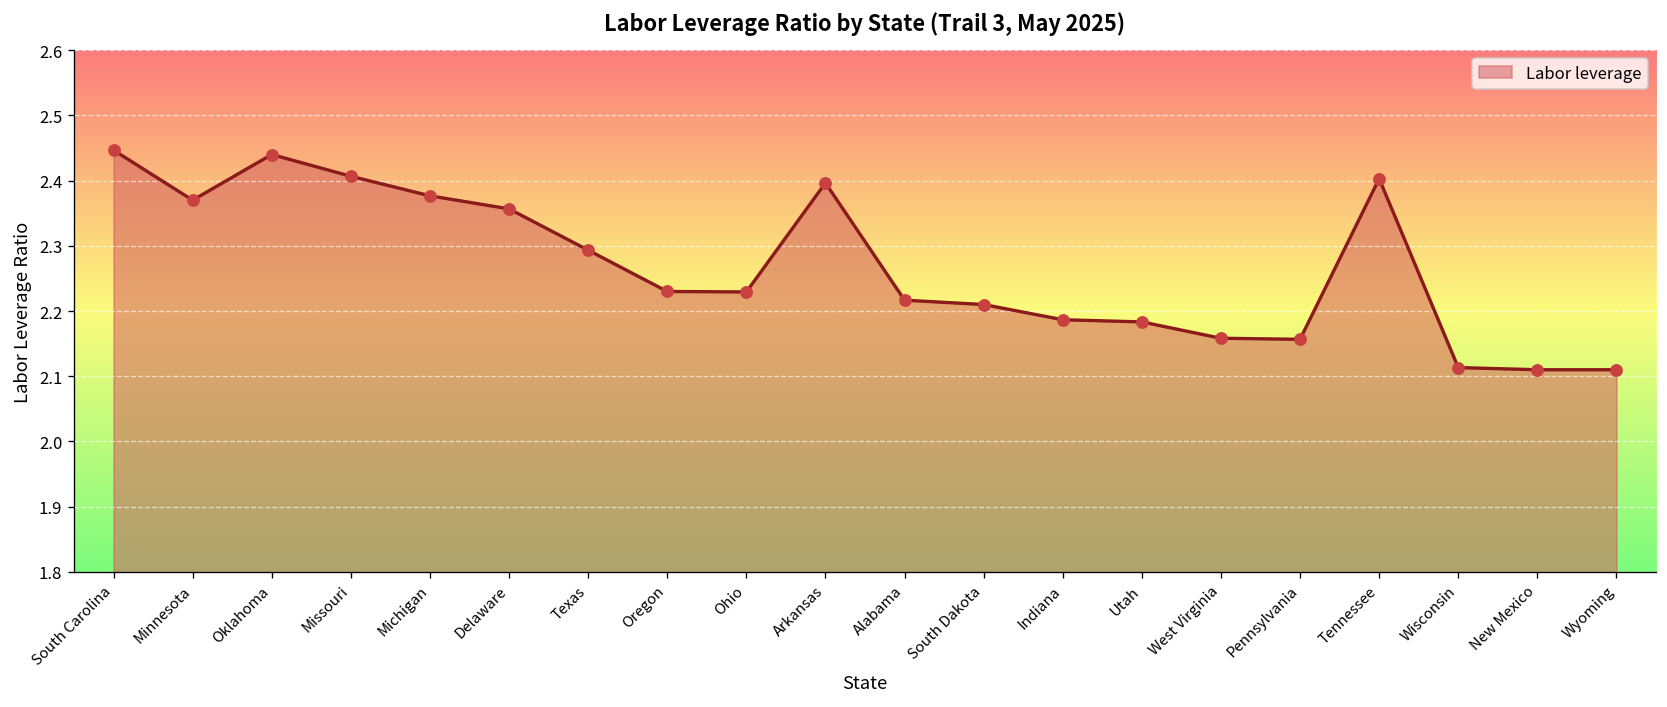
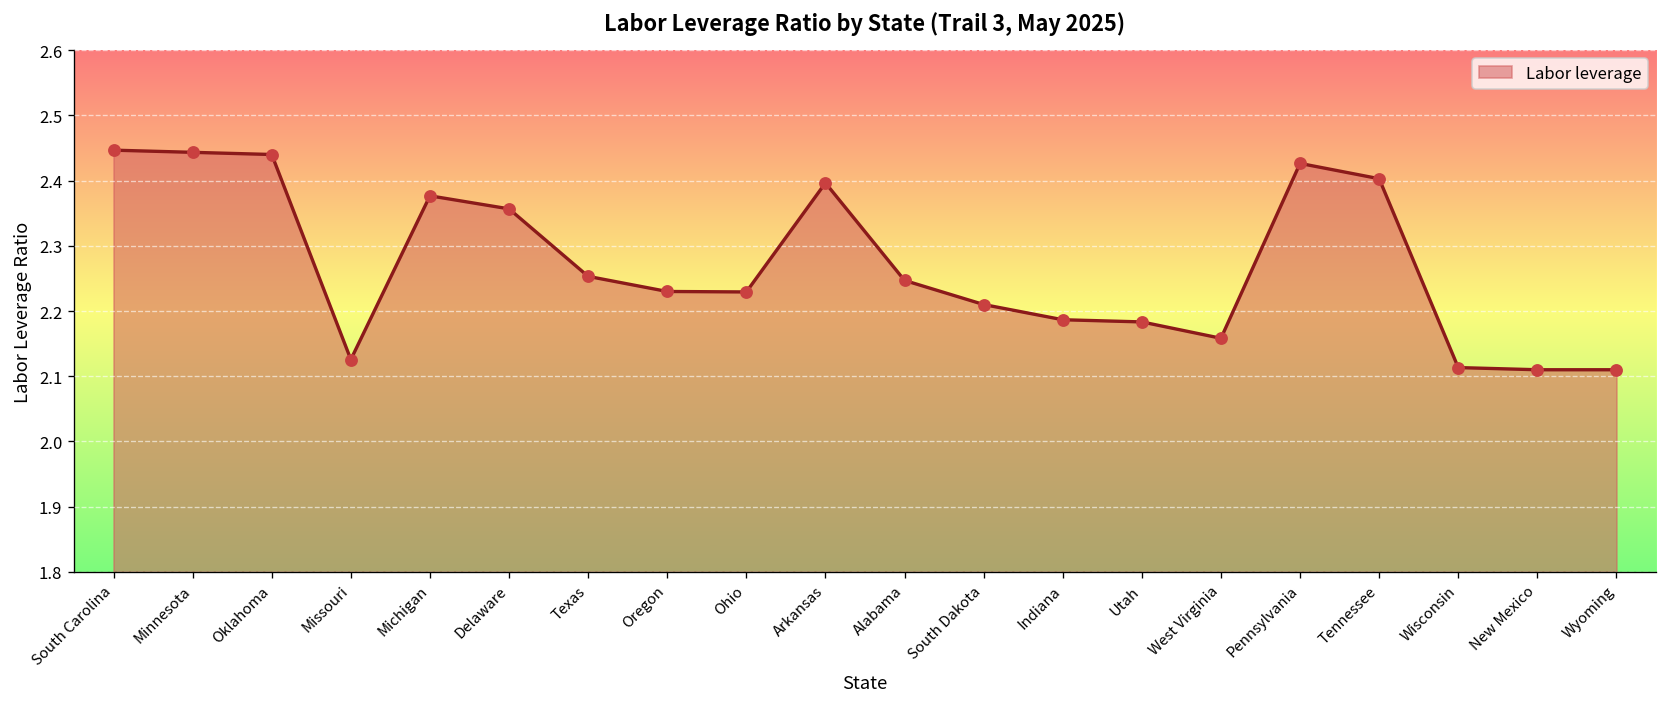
  {
    "South Carolina": 2.45,
-   "Minnesota": 2.37,
+   "Minnesota": 2.44,
    "Oklahoma": 2.44,
-   "Missouri": 2.41,
+   "Missouri": 2.13,
    "Michigan": 2.38,
    "Delaware": 2.36,
-   "Texas": 2.29,
+   "Texas": 2.25,
    "Oregon": 2.23,
    "Ohio": 2.23,
    "Arkansas": 2.40,
-   "Alabama": 2.22,
+   "Alabama": 2.25,
    "South Dakota": 2.21,
    "Indiana": 2.19,
    "Utah": 2.18,
    "West Virginia": 2.16,
-   "Pennsylvania": 2.16,
+   "Pennsylvania": 2.43,
    "Tennessee": 2.40,
    "Wisconsin": 2.11,
    "New Mexico": 2.11,
    "Wyoming": 2.11
  }
